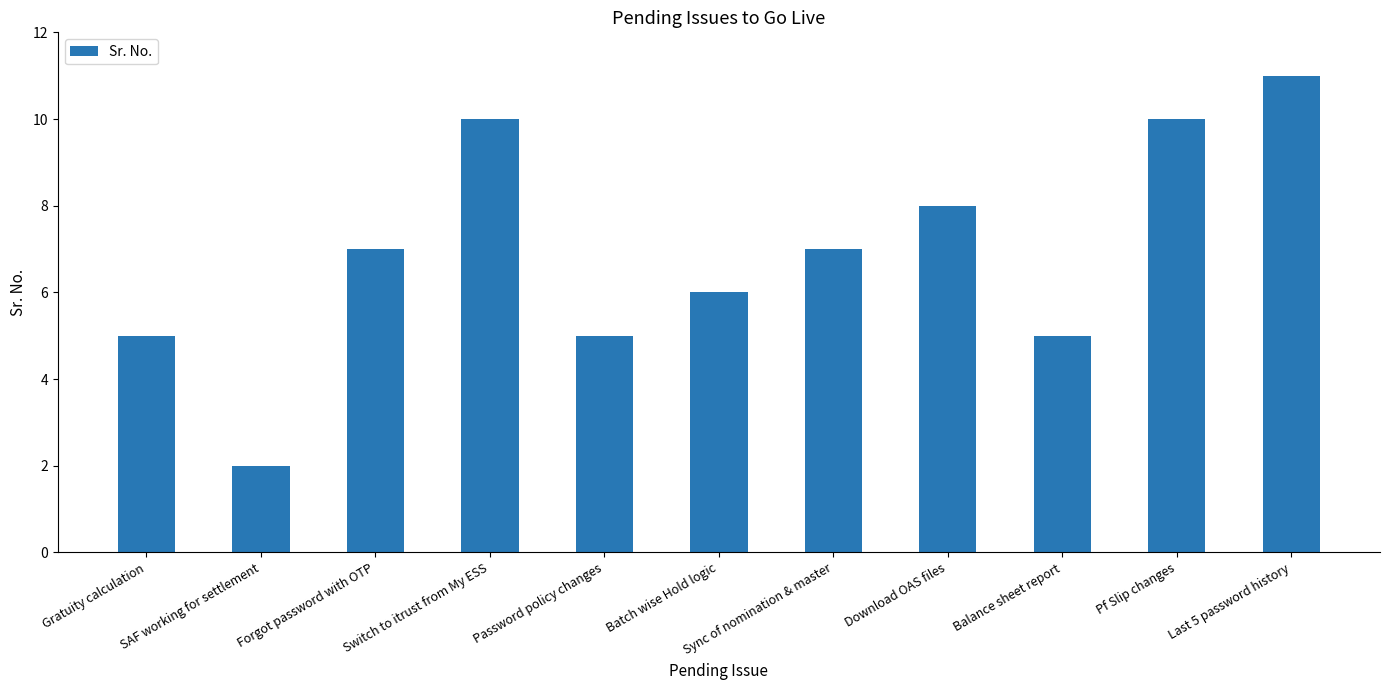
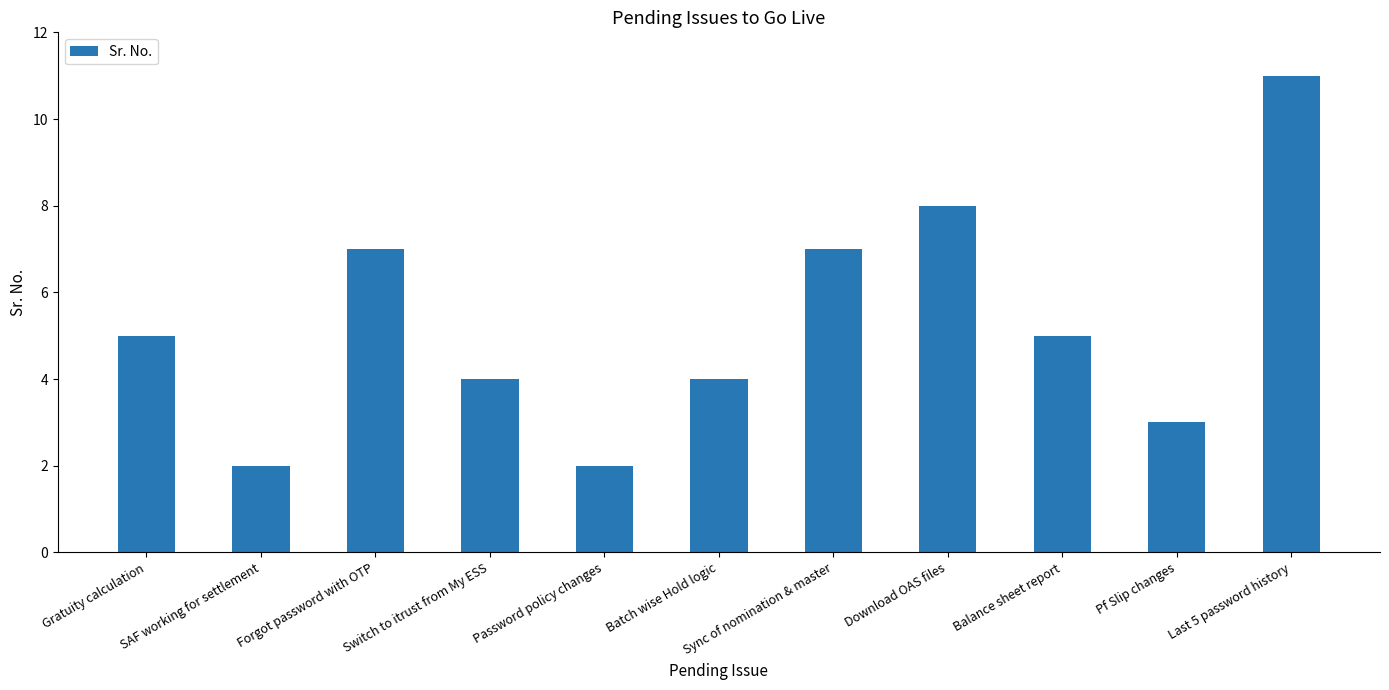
  {
    "Gratuity calculation": 5,
    "SAF working for settlement": 2,
    "Forgot password with OTP": 7,
-   "Switch to itrust from My ESS": 10,
-   "Password policy changes": 5,
-   "Batch wise Hold logic": 6,
+   "Switch to itrust from My ESS": 4,
+   "Password policy changes": 2,
+   "Batch wise Hold logic": 4,
    "Sync of nomination & master": 7,
    "Download OAS files": 8,
    "Balance sheet report": 5,
-   "Pf Slip changes": 10,
+   "Pf Slip changes": 3,
    "Last 5 password history": 11
  }
